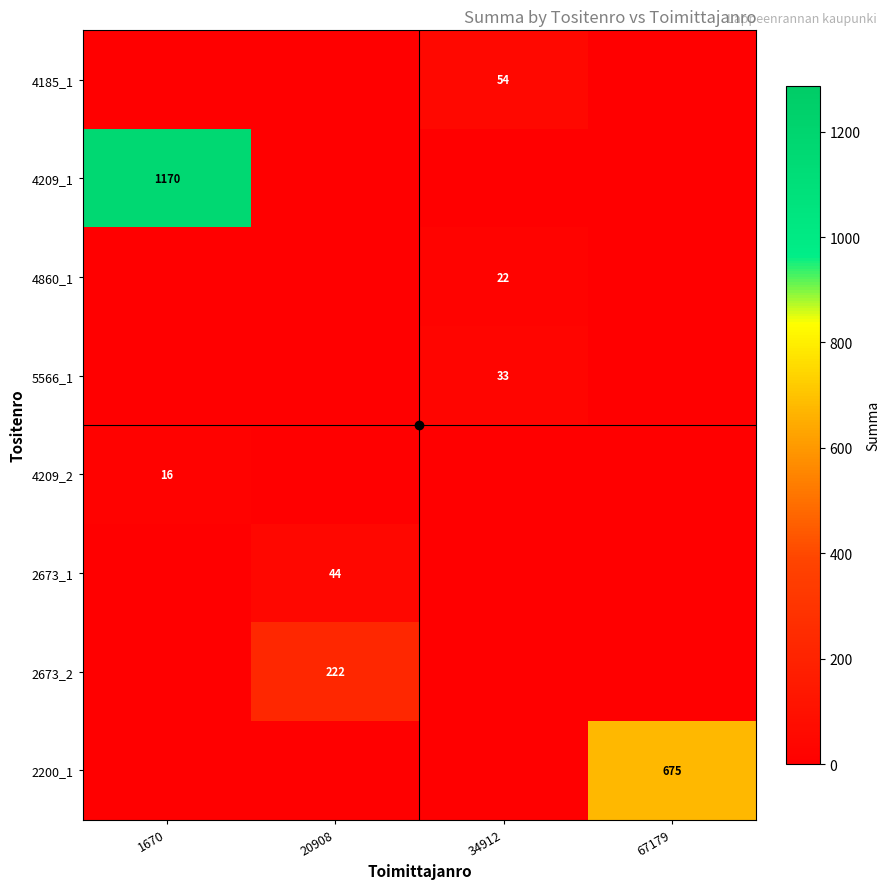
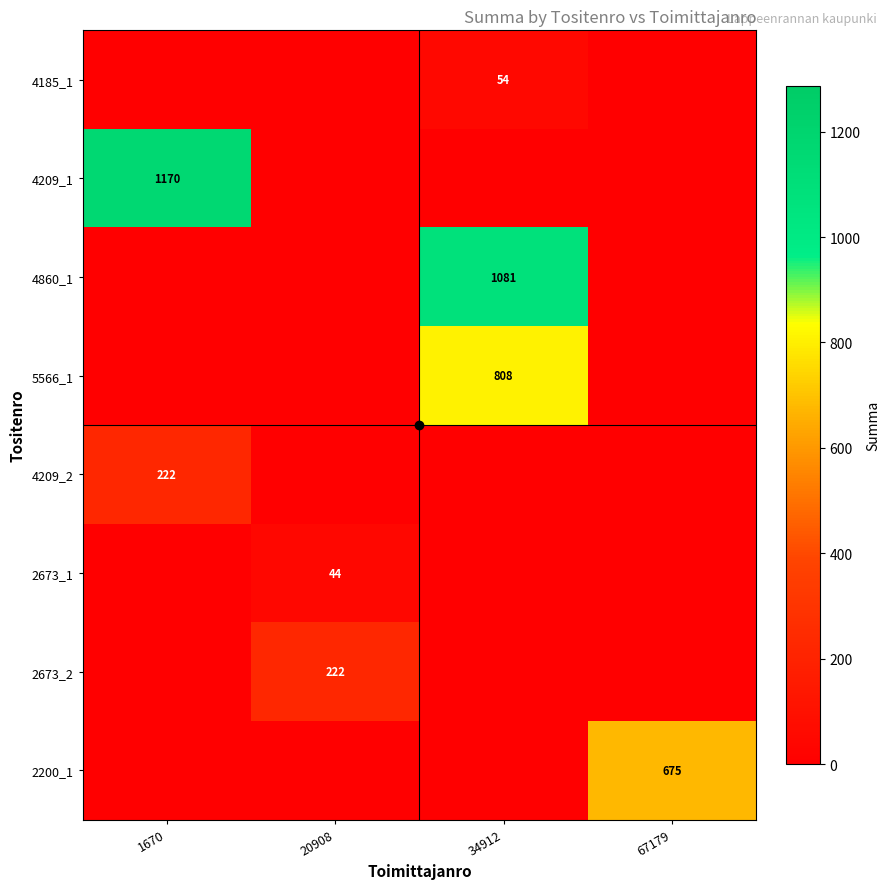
  {
    "4185_1": {
      "34912": 54
    },
    "4209_1": {
      "1670": 1170
    },
    "4860_1": {
-     "34912": 22
+     "34912": 1081
    },
    "5566_1": {
-     "34912": 33
+     "34912": 808
    },
    "4209_2": {
-     "1670": 16
+     "1670": 222
    },
    "2673_1": {
      "20908": 44
    },
    "2673_2": {
      "20908": 222
    },
    "2200_1": {
      "67179": 675
    }
  }
